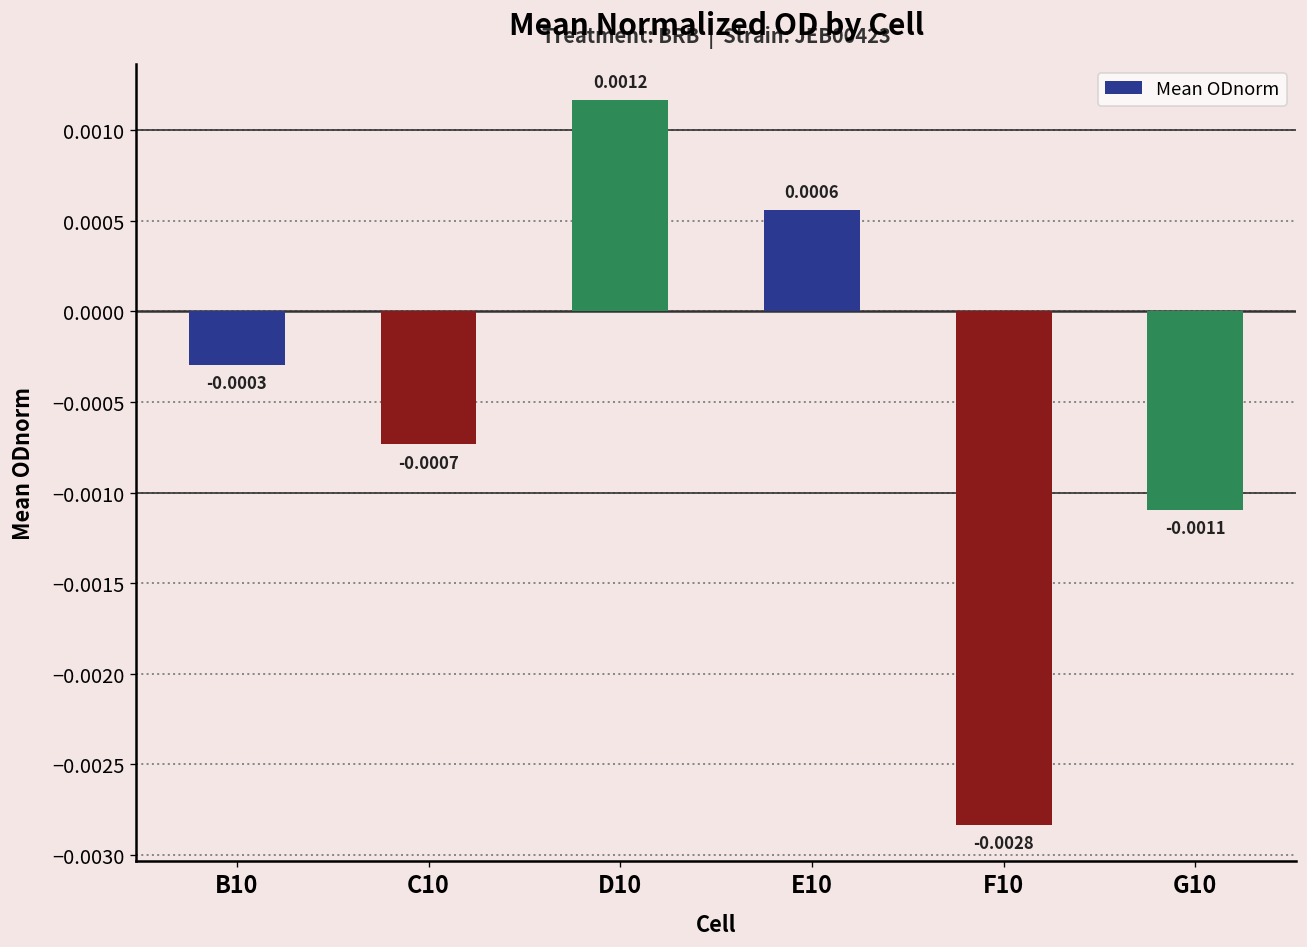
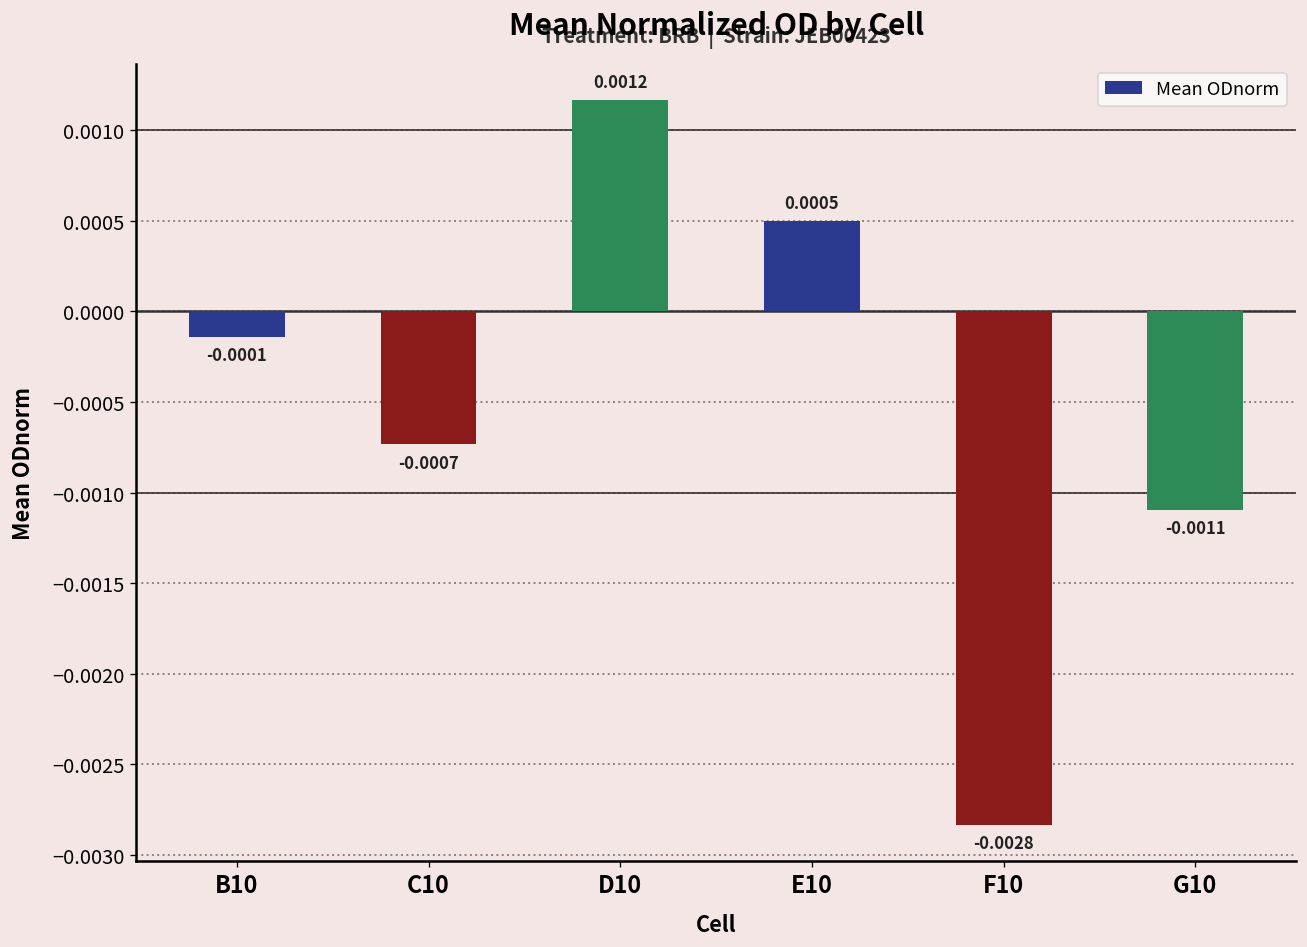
  {
-   "B10": -0.0003,
+   "B10": -0.0001,
    "C10": -0.0007,
    "D10": 0.0012,
-   "E10": 0.0006,
+   "E10": 0.0005,
    "F10": -0.0028,
    "G10": -0.0011
  }
